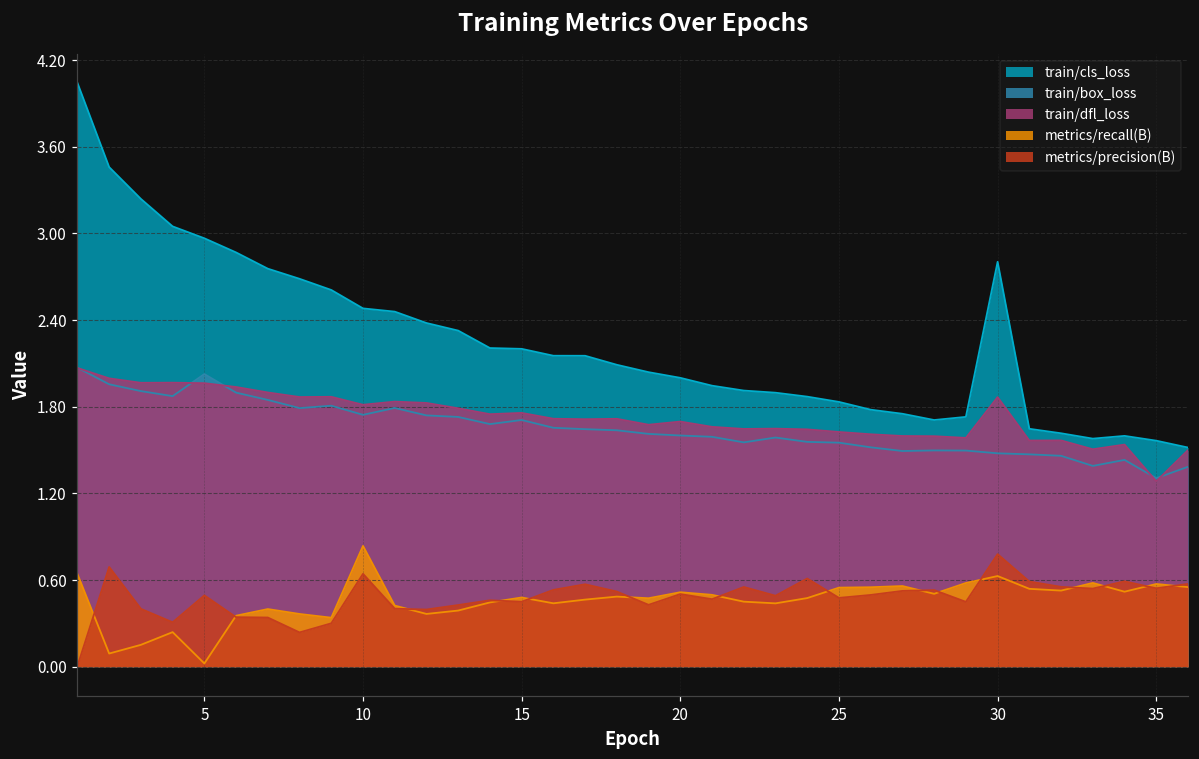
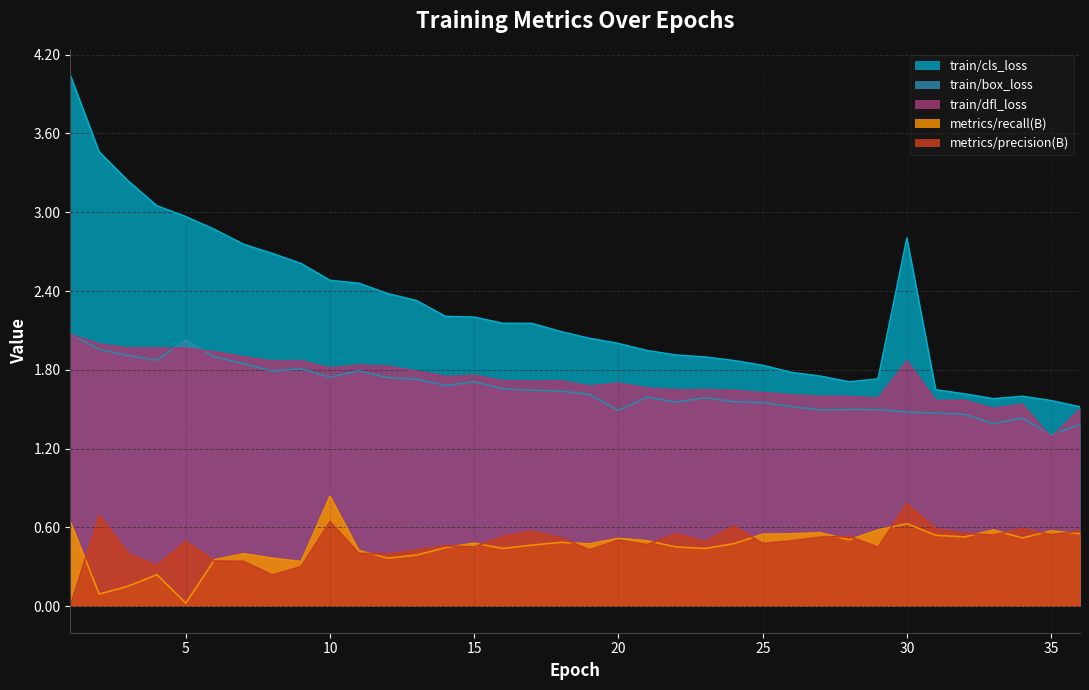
  {
    "train/cls_loss": {
      "5": 2.97,
      "10": 2.48,
      "15": 2.20,
      "20": 2.00,
      "25": 1.83,
      "30": 2.80,
      "35": 1.57
    },
    "train/box_loss": {
      "5": 2.03,
      "10": 1.74,
      "15": 1.71,
-     "20": 1.60,
+     "20": 1.49,
      "25": 1.55,
      "30": 1.48,
      "35": 1.31
    },
    "train/dfl_loss": {
      "5": 1.96,
      "10": 1.81,
      "15": 1.76,
      "20": 1.70,
      "25": 1.63,
      "30": 1.87,
      "35": 1.28
    },
    "metrics/recall(B)": {
      "5": 0.02,
      "10": 0.84,
      "15": 0.48,
      "25": 0.55,
      "30": 0.63,
      "35": 0.57
    },
    "metrics/precision(B)": {
      "5": 0.49,
      "10": 0.64,
      "15": 0.45,
      "25": 0.48,
      "30": 0.78,
      "35": 0.54
    }
  }
